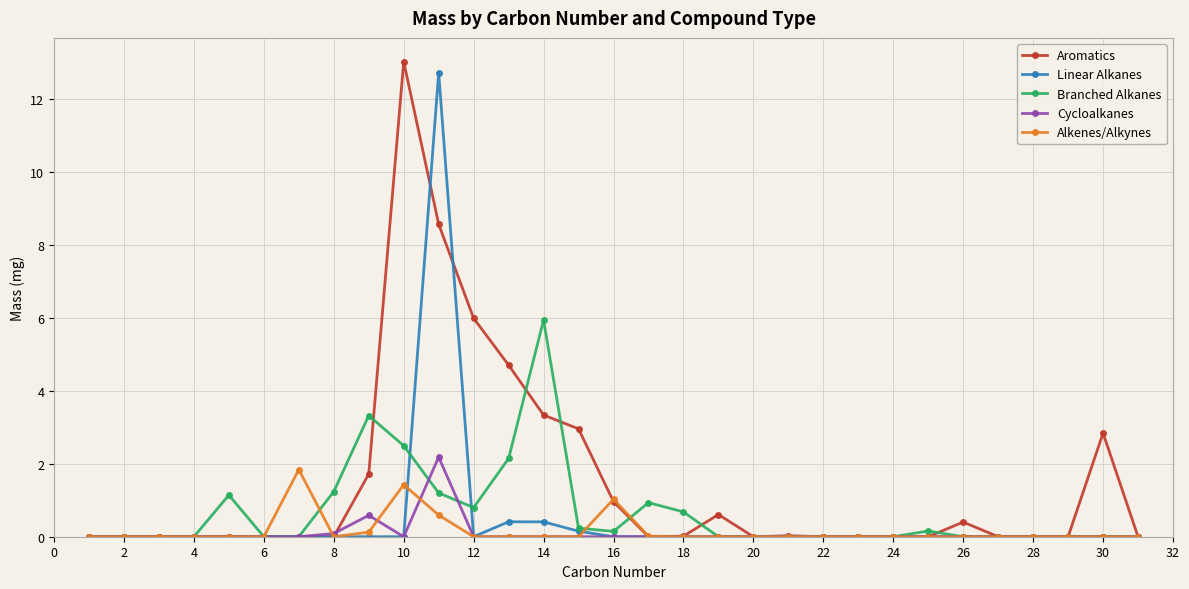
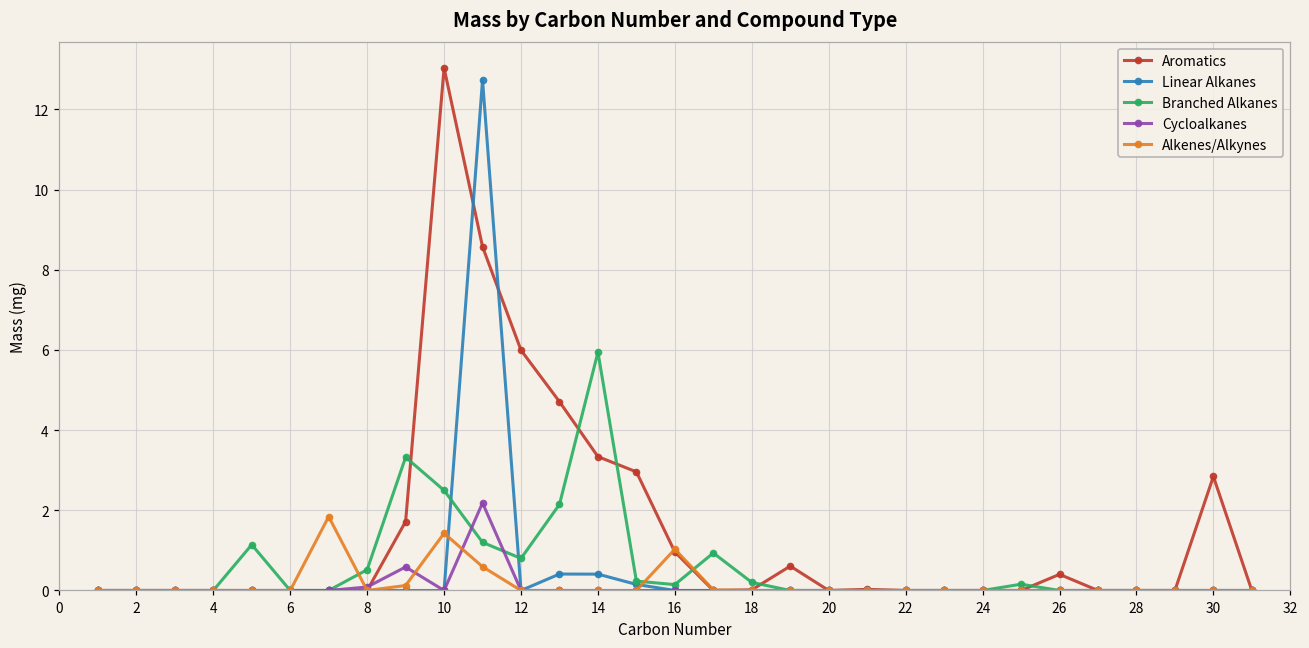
  {
    "Aromatics": {
      "10": 13.0,
      "12": 6.0,
      "14": 3.3,
      "26": 0.4,
      "30": 2.8
    },
    "Linear Alkanes": {
      "14": 0.4
    },
    "Branched Alkanes": {
-     "8": 1.2,
+     "8": 0.5,
      "10": 2.5,
      "12": 0.8,
      "14": 5.9,
      "16": 0.1,
-     "18": 0.7
+     "18": 0.2
    },
    "Cycloalkanes": {
      "8": 0.1
    },
    "Alkenes/Alkynes": {
      "10": 1.4
    }
  }
